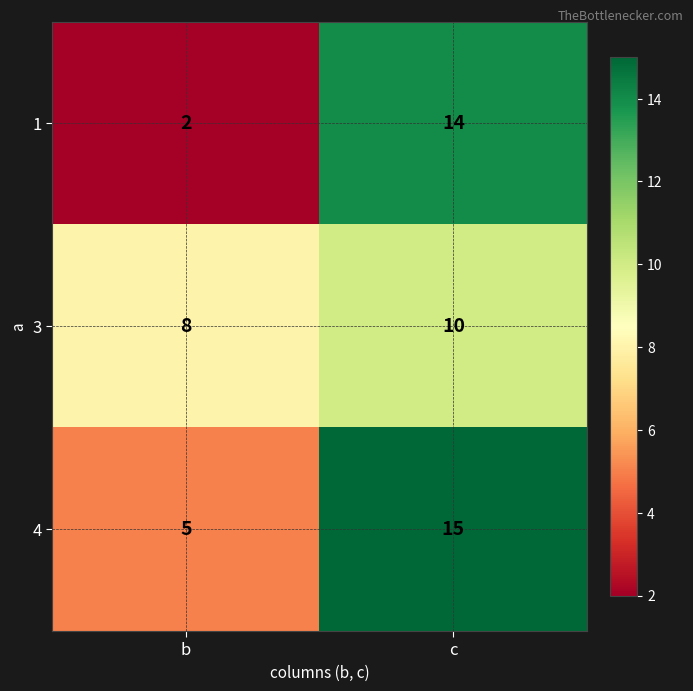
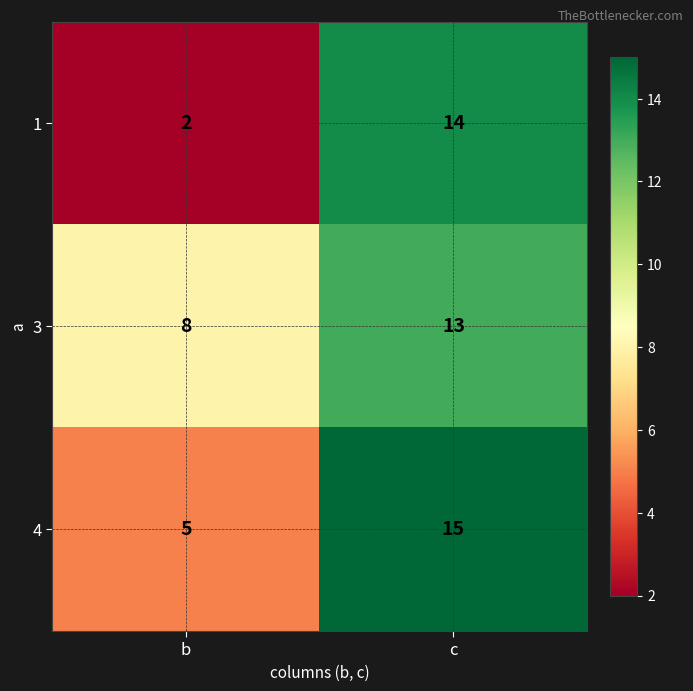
  {
    "1": {
      "b": 2,
      "c": 14
    },
    "3": {
      "b": 8,
-     "c": 10
+     "c": 13
    },
    "4": {
      "b": 5,
      "c": 15
    }
  }
